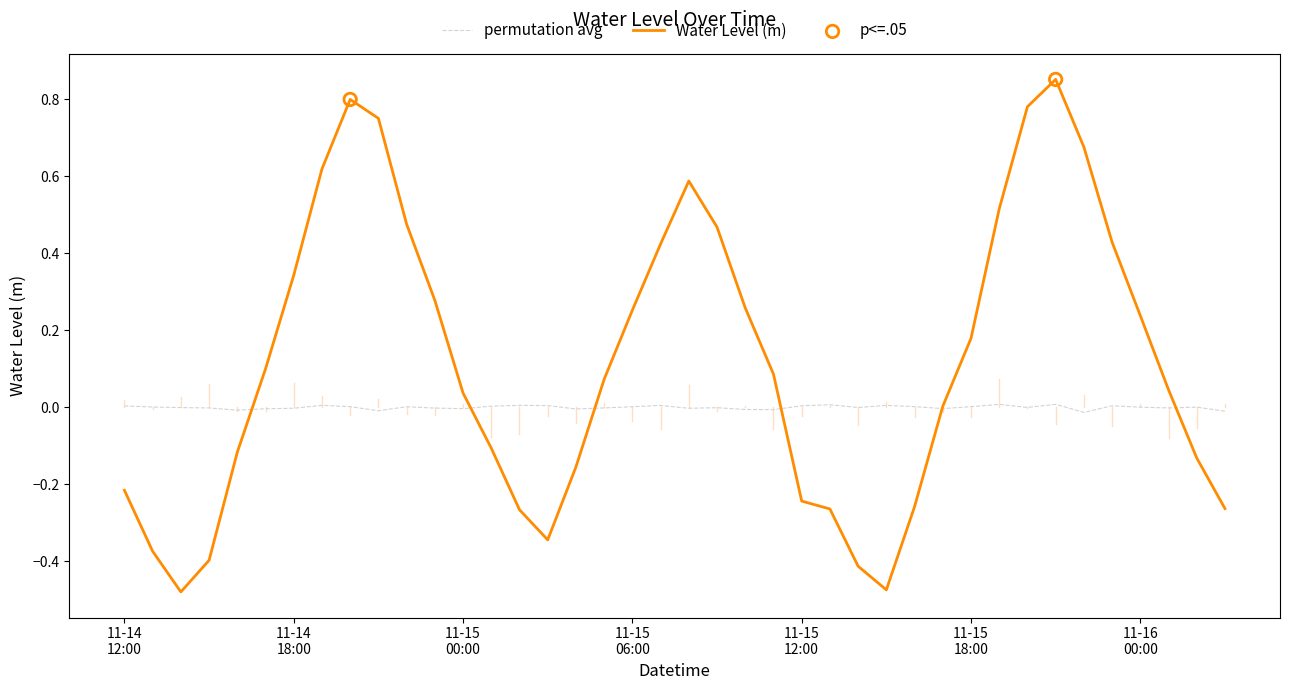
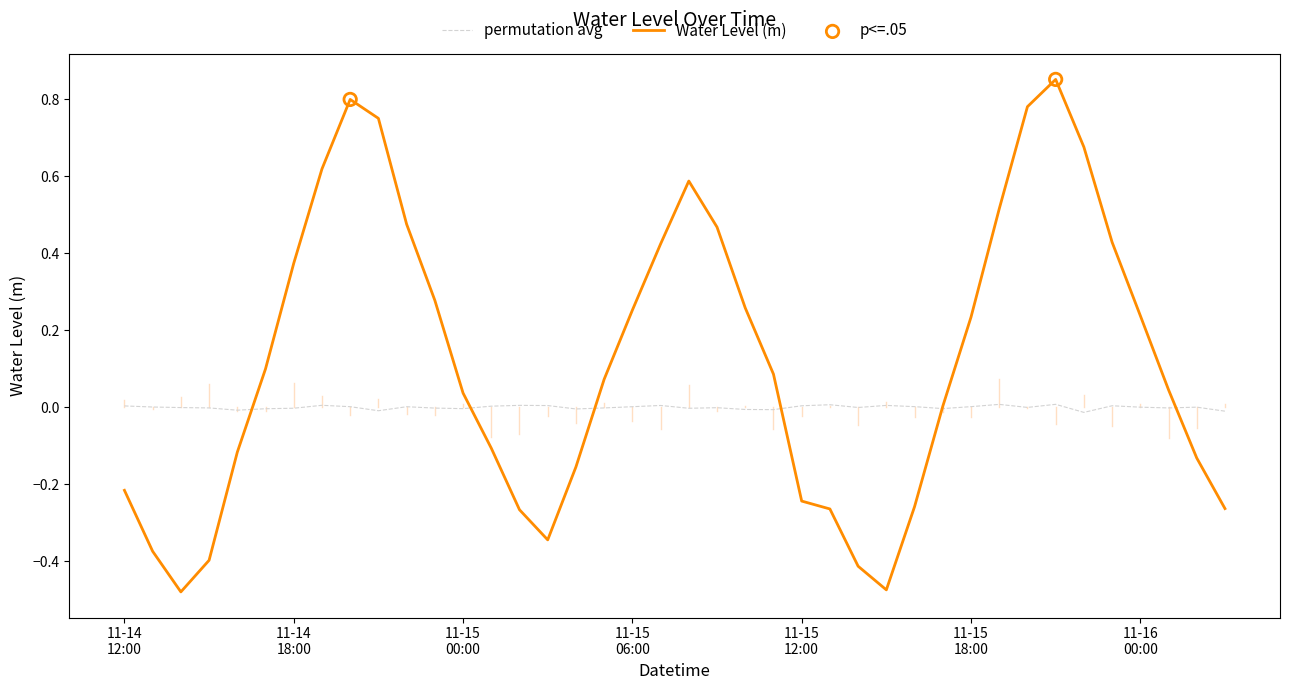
  {
    "Water Level (m)": {
      "11-14 12:00": -0.22,
-     "11-14 18:00": 0.34,
+     "11-14 18:00": 0.37,
      "11-15 00:00": 0.04,
      "11-15 06:00": 0.25,
      "11-15 12:00": -0.24,
-     "11-15 18:00": 0.18,
+     "11-15 18:00": 0.23,
      "11-16 00:00": 0.24
    }
  }
